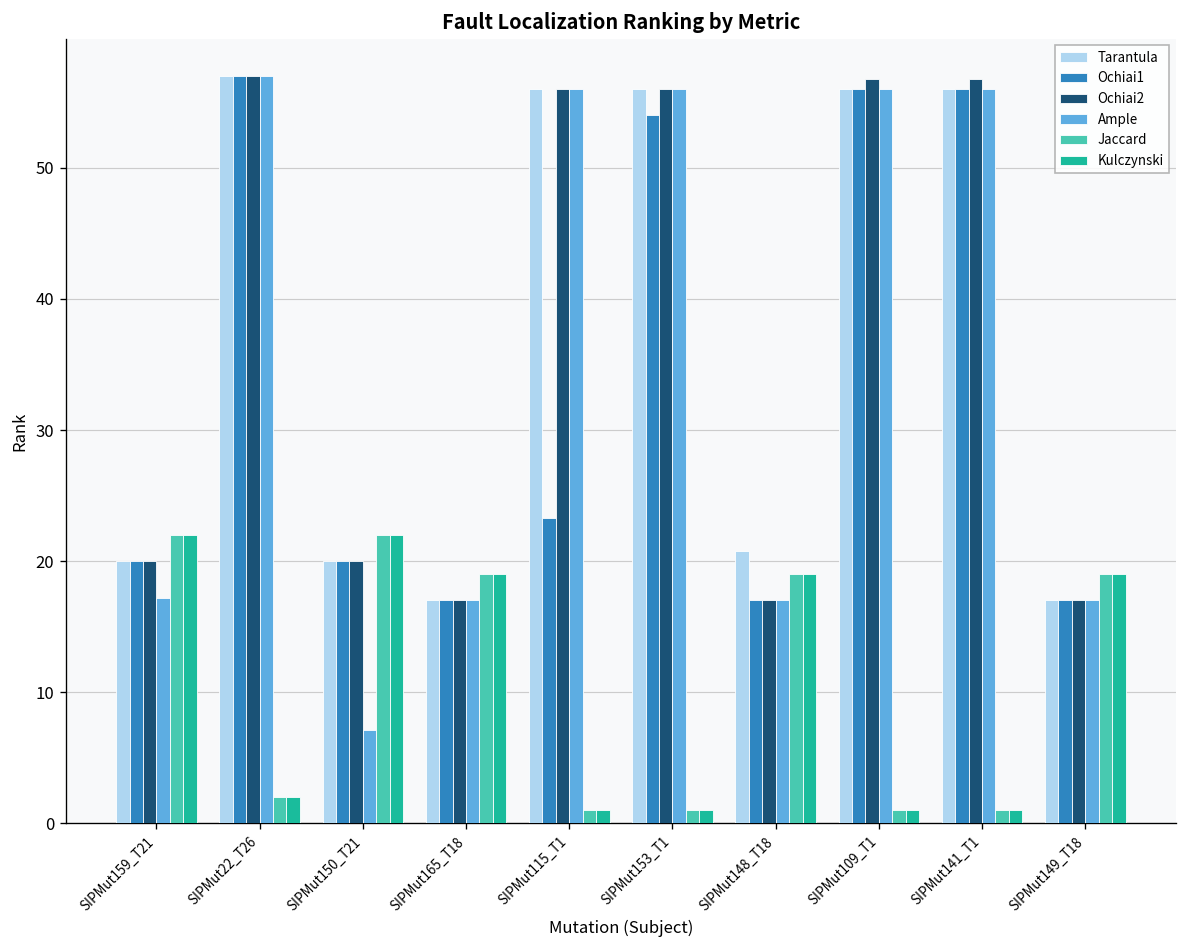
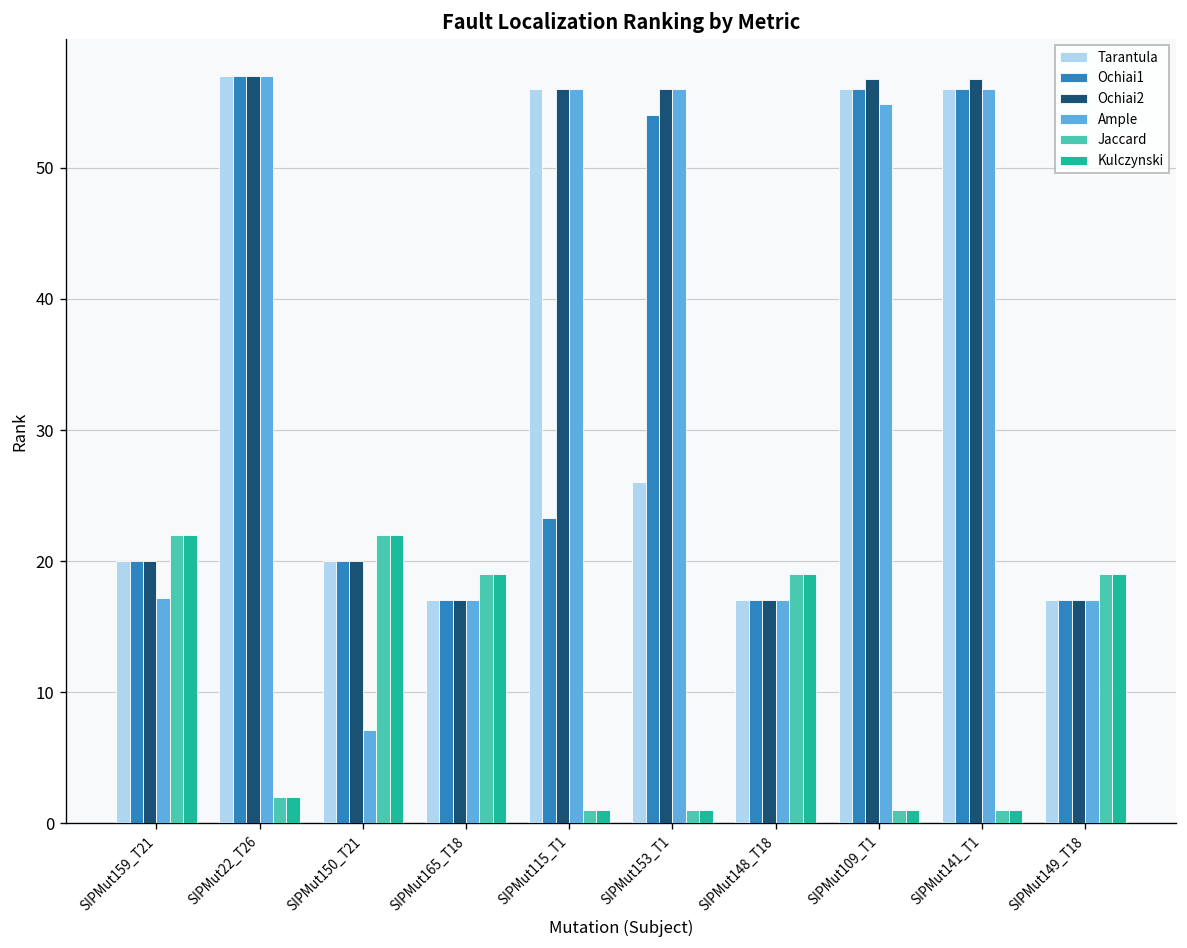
  {
    "Tarantula": {
      "SIPMut159_T21": 20.0,
      "SIPMut22_T26": 57.0,
      "SIPMut150_T21": 20.0,
      "SIPMut165_T18": 17.0,
      "SIPMut115_T1": 56.0,
-     "SIPMut153_T1": 56,
-     "SIPMut148_T18": 20.8,
+     "SIPMut153_T1": 26,
+     "SIPMut148_T18": 17.0,
      "SIPMut109_T1": 56.0,
      "SIPMut141_T1": 56.0,
      "SIPMut149_T18": 17.0
    },
    "Ochiai1": {
      "SIPMut159_T21": 20.0,
      "SIPMut22_T26": 57.0,
      "SIPMut150_T21": 20.0,
      "SIPMut165_T18": 17.0,
      "SIPMut115_T1": 23.3,
      "SIPMut153_T1": 54.0,
      "SIPMut148_T18": 17.0,
      "SIPMut109_T1": 56.0,
      "SIPMut141_T1": 56.0,
      "SIPMut149_T18": 17.0
    },
    "Ochiai2": {
      "SIPMut159_T21": 20.0,
      "SIPMut22_T26": 57.0,
      "SIPMut150_T21": 20.0,
      "SIPMut165_T18": 17.0,
      "SIPMut115_T1": 56.0,
      "SIPMut153_T1": 56.0,
      "SIPMut148_T18": 17.0,
      "SIPMut109_T1": 56.8,
      "SIPMut141_T1": 56.8,
      "SIPMut149_T18": 17.0
    },
    "Ample": {
      "SIPMut159_T21": 17.2,
      "SIPMut22_T26": 57.0,
      "SIPMut150_T21": 7.1,
      "SIPMut165_T18": 17.0,
      "SIPMut115_T1": 56.0,
      "SIPMut153_T1": 56.0,
      "SIPMut148_T18": 17.0,
-     "SIPMut109_T1": 56.0,
+     "SIPMut109_T1": 54.9,
      "SIPMut141_T1": 56.0,
      "SIPMut149_T18": 17.0
    }
  }
